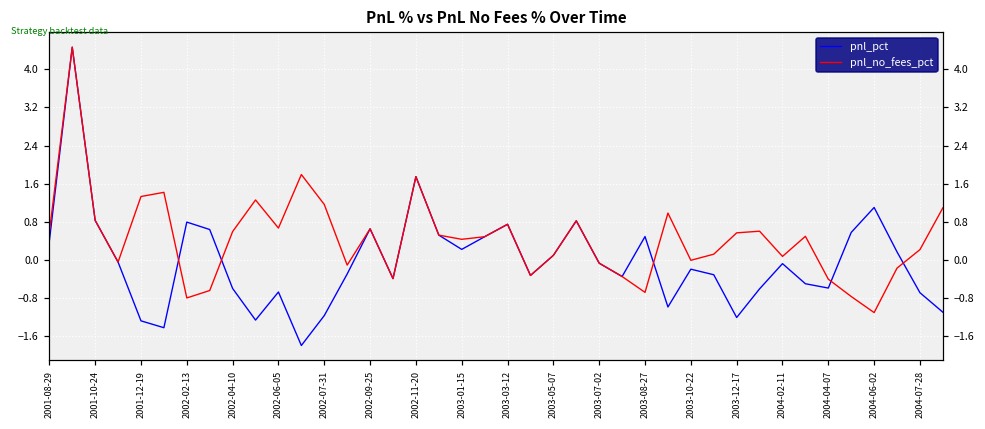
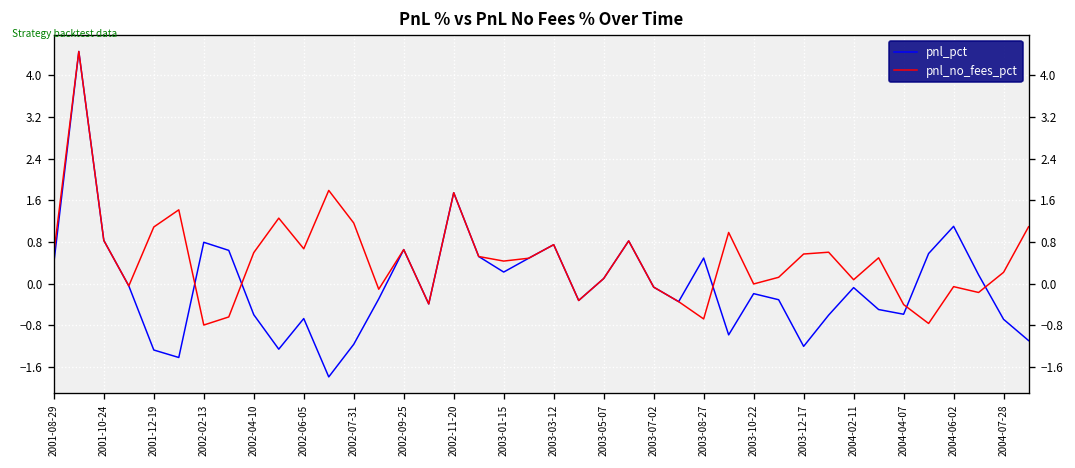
  {
    "pnl_pct": {
      "2001-08-29": 0.4,
      "2001-12-19": -1.3,
      "2002-02-13": 0.8,
      "2002-04-10": -0.6,
      "2002-06-05": -0.7,
      "2002-07-31": -1.2,
      "2003-01-15": 0.2,
      "2003-08-27": 0.5,
      "2003-10-22": -0.2,
      "2003-12-17": -1.2,
      "2004-02-11": -0.1,
      "2004-04-07": -0.6,
      "2004-06-02": 1.1,
      "2004-07-28": -0.7
    },
    "pnl_no_fees_pct": {
      "2001-08-29": 0.6,
-     "2001-12-19": 1.3,
+     "2001-12-19": 1.1,
      "2002-02-13": -0.8,
      "2002-04-10": 0.6,
      "2002-06-05": 0.7,
      "2002-07-31": 1.2,
      "2003-01-15": 0.4,
      "2003-08-27": -0.7,
      "2003-10-22": 0.0,
      "2003-12-17": 0.6,
      "2004-02-11": 0.1,
      "2004-04-07": -0.4,
-     "2004-06-02": -1.1,
+     "2004-06-02": -0.1,
      "2004-07-28": 0.2
    }
  }
